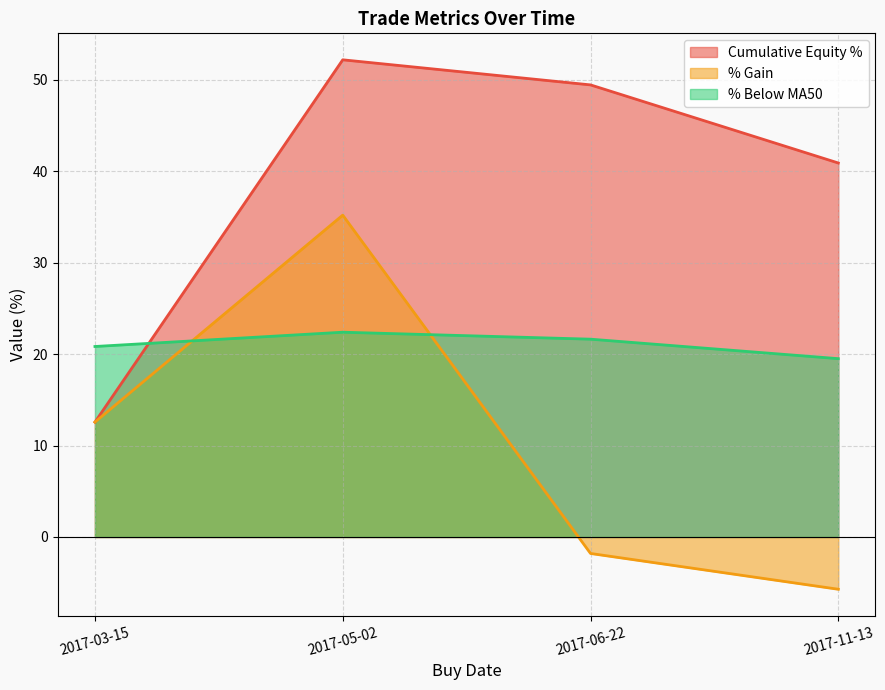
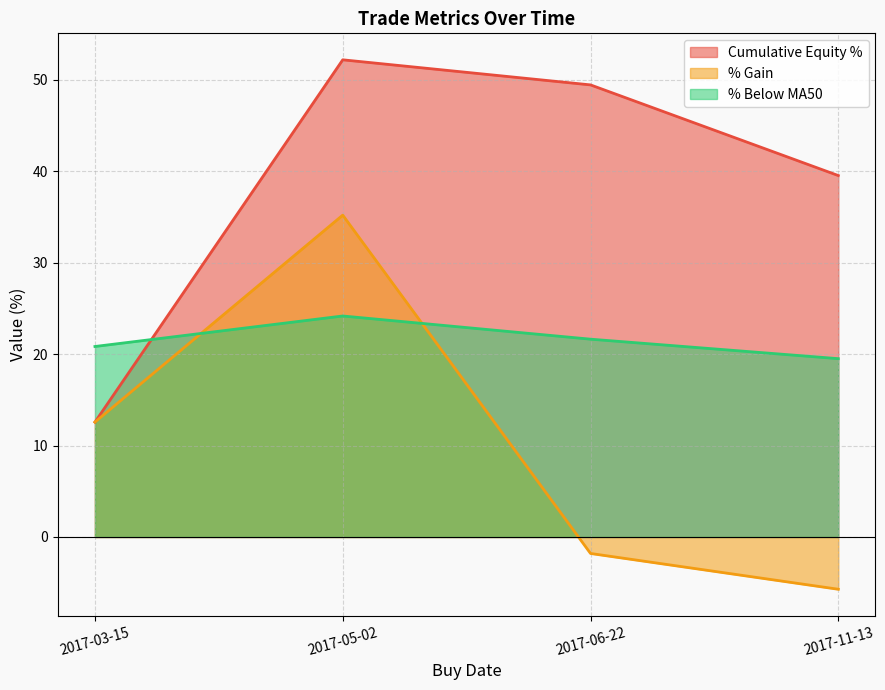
  {
    "Cumulative Equity %": {
      "2017-05-02": 52,
      "2017-06-22": 49,
-     "2017-11-13": 41
+     "2017-11-13": 40
    },
    "% Below MA50": {
      "2017-03-15": 21,
-     "2017-05-02": 22,
+     "2017-05-02": 24,
      "2017-06-22": 22,
      "2017-11-13": 20
    }
  }
